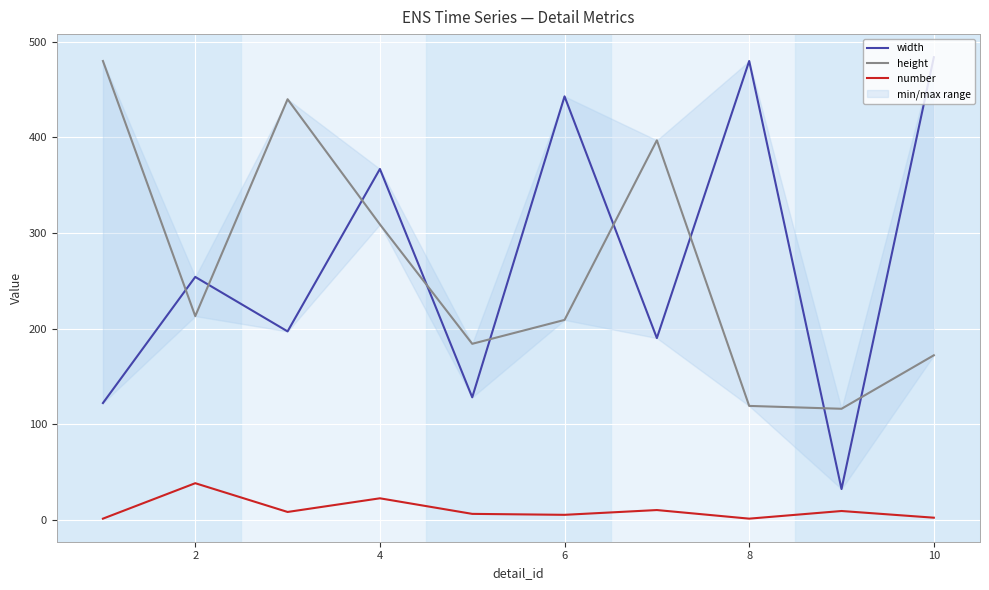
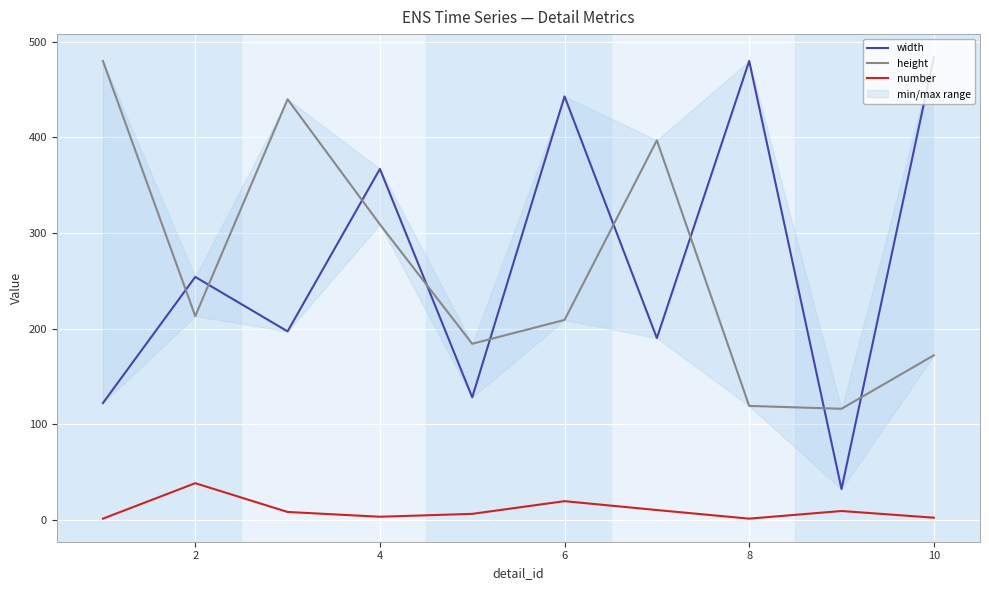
  {
    "height": {
      "2": 210,
      "4": 310,
      "6": 210,
      "8": 120,
      "10": 170
    },
    "number": {
      "2": 40,
-     "4": 20,
-     "6": 10,
+     "4": 0,
+     "6": 20,
      "8": 0,
      "10": 0
    }
  }
